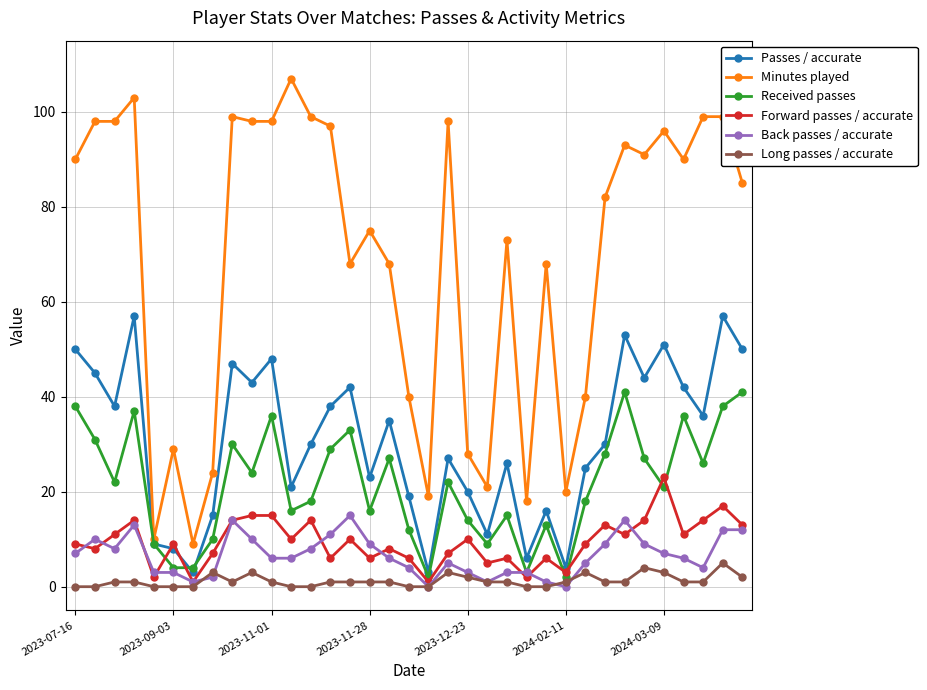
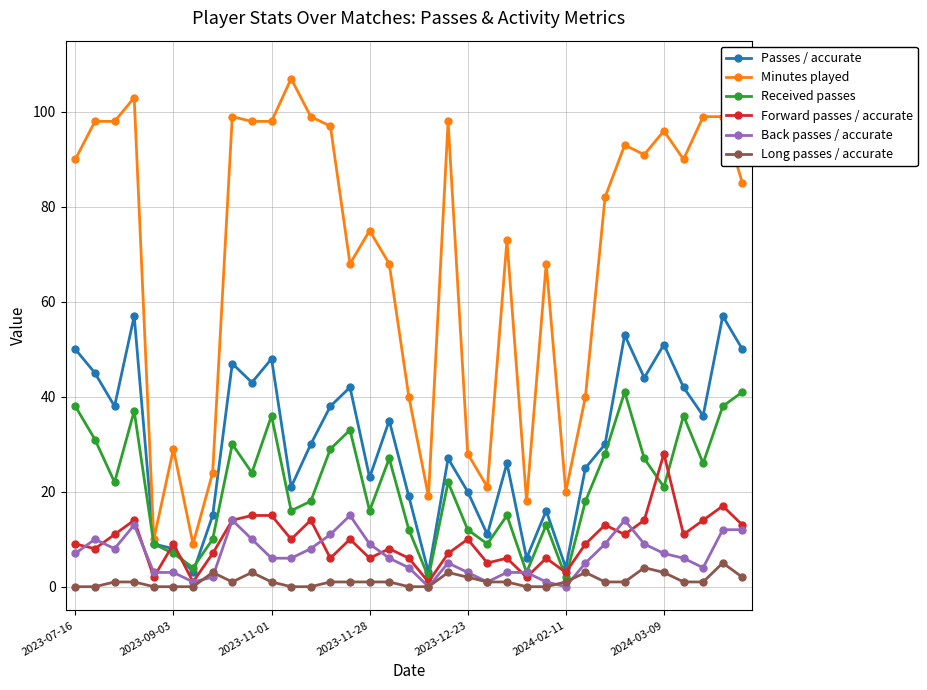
  {
    "Passes / accurate": {
      "2023-07-16": 50,
      "2023-09-03": 8,
      "2023-11-01": 48,
      "2023-11-28": 23,
      "2023-12-23": 20,
      "2024-02-11": 4,
      "2024-03-09": 51
    },
    "Minutes played": {
      "2023-07-16": 90,
      "2023-09-03": 29,
      "2023-11-01": 98,
      "2023-11-28": 75,
      "2023-12-23": 28,
      "2024-02-11": 20,
      "2024-03-09": 96
    },
    "Received passes": {
      "2023-07-16": 38,
-     "2023-09-03": 4,
+     "2023-09-03": 7,
      "2023-11-01": 36,
      "2023-11-28": 16,
-     "2023-12-23": 14,
+     "2023-12-23": 12,
      "2024-02-11": 2,
      "2024-03-09": 21
    },
    "Forward passes / accurate": {
      "2023-07-16": 9,
      "2023-09-03": 9,
      "2023-11-01": 15,
      "2023-11-28": 6,
      "2023-12-23": 10,
      "2024-02-11": 3,
-     "2024-03-09": 23
+     "2024-03-09": 28
    },
    "Back passes / accurate": {
      "2023-07-16": 7,
      "2023-09-03": 3,
      "2023-11-01": 6,
      "2023-11-28": 9,
      "2023-12-23": 3,
      "2024-02-11": 0,
      "2024-03-09": 7
    },
    "Long passes / accurate": {
      "2023-07-16": 0,
      "2023-09-03": 0,
      "2023-11-01": 1,
      "2023-11-28": 1,
      "2023-12-23": 2,
      "2024-02-11": 1,
      "2024-03-09": 3
    }
  }
